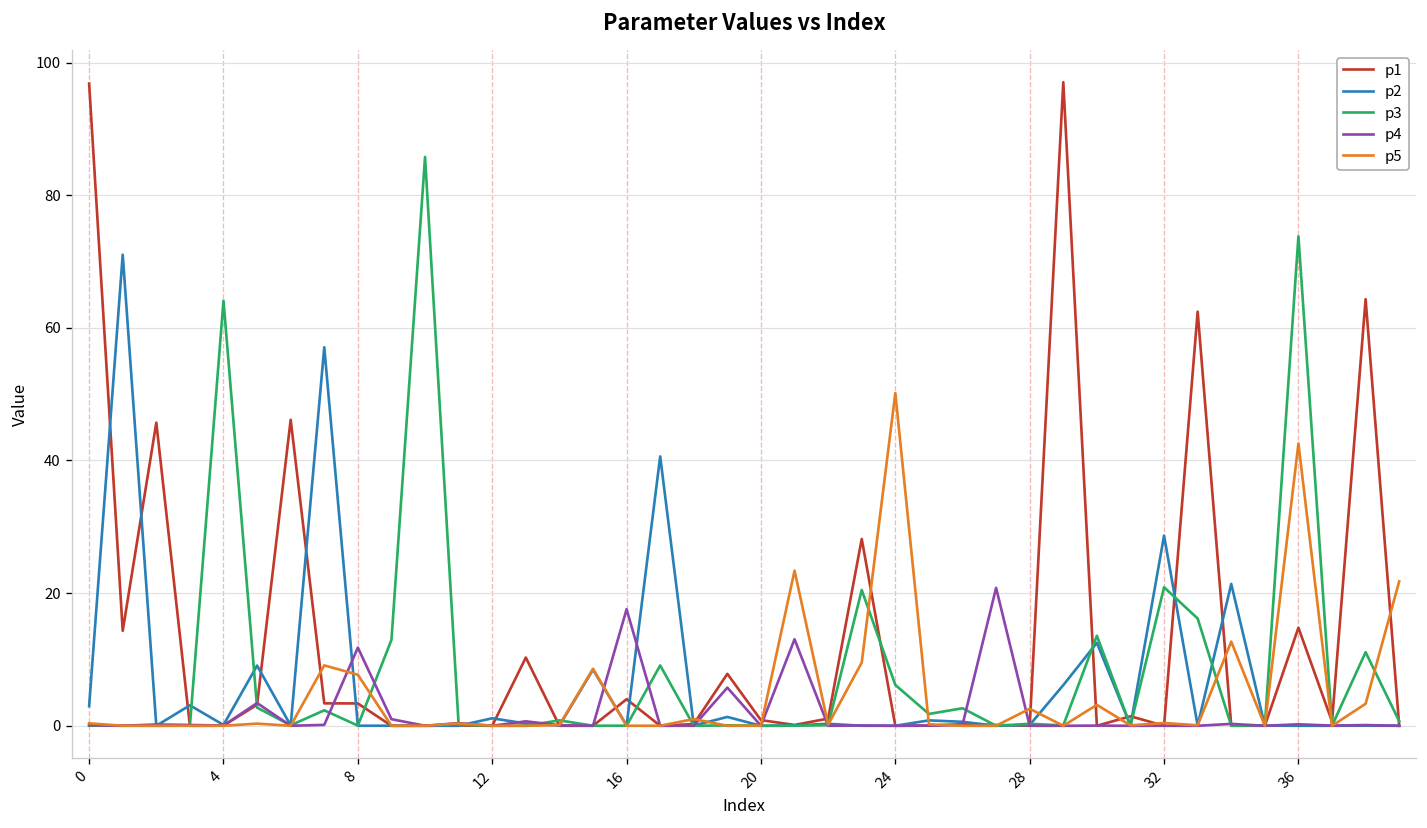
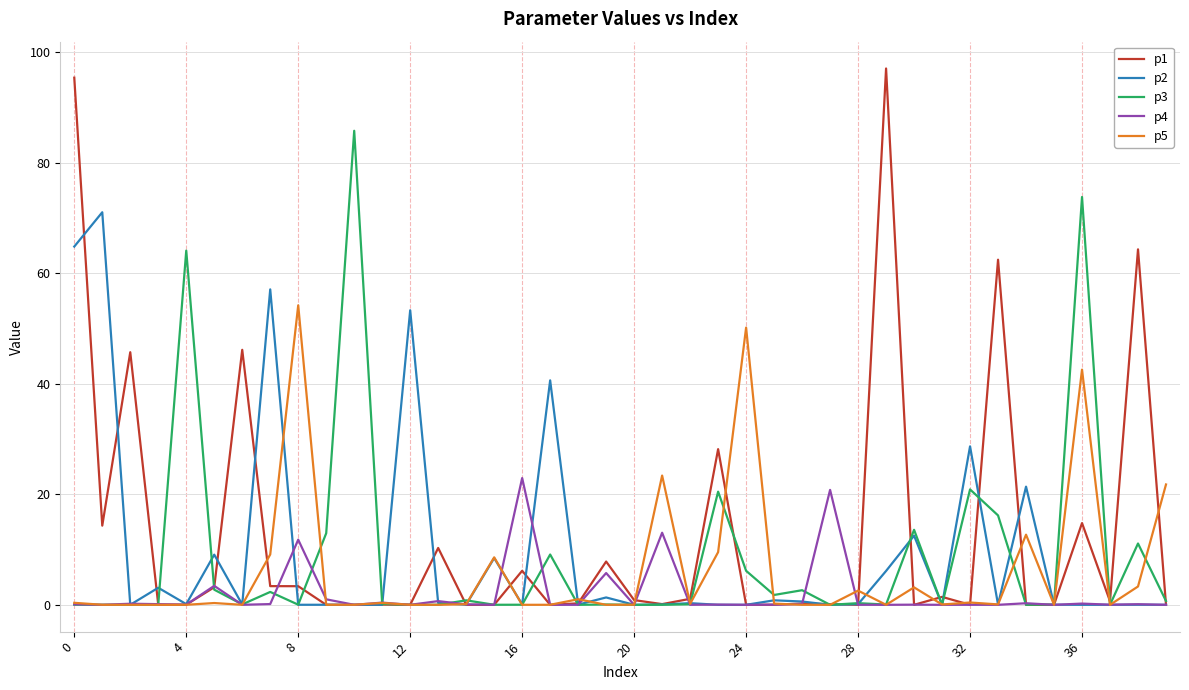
  {
    "p1": {
-     "0": 97,
+     "0": 95,
      "8": 3,
-     "16": 4,
+     "16": 6,
      "20": 1,
      "36": 15
    },
    "p2": {
-     "0": 3,
-     "12": 1,
+     "0": 65,
+     "12": 53,
      "32": 29
    },
    "p3": {
      "4": 64,
      "24": 6,
      "32": 21,
      "36": 74
    },
    "p4": {
      "8": 12,
-     "16": 18
+     "16": 23
    },
    "p5": {
-     "8": 8,
+     "8": 54,
      "24": 50,
      "28": 3,
      "36": 43
    }
  }
